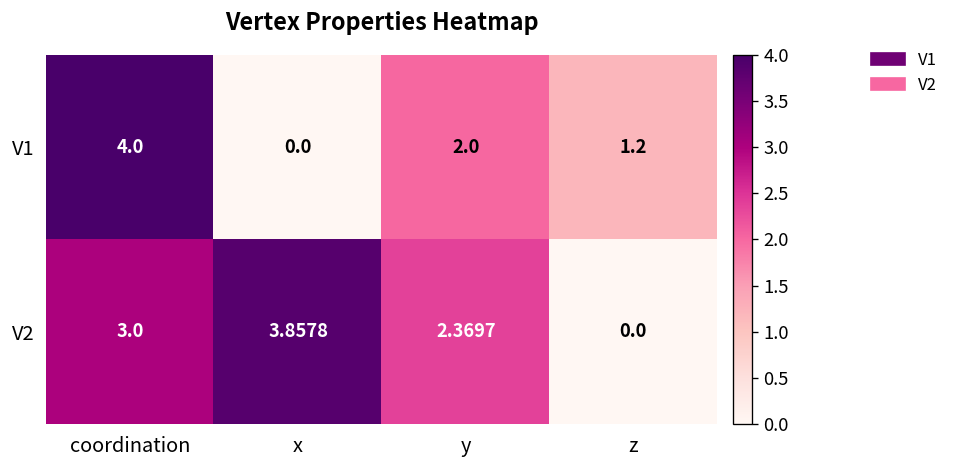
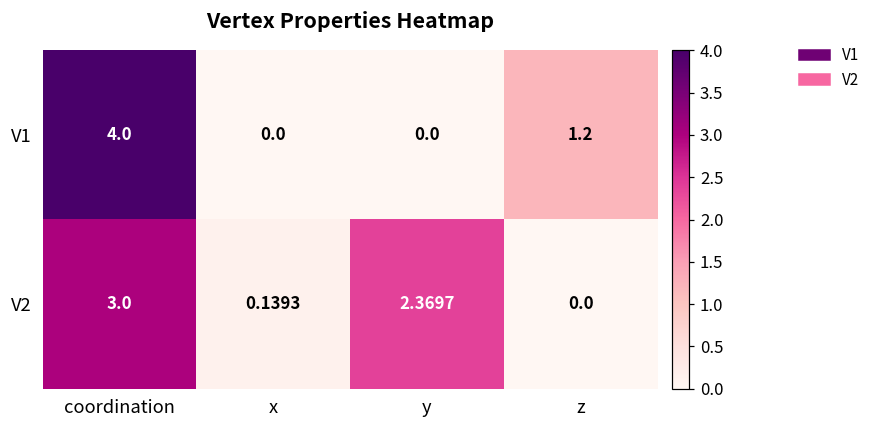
  {
    "V1": {
      "coordination": 4.0,
      "x": 0.0,
-     "y": 2.0,
+     "y": 0.0,
      "z": 1.2
    },
    "V2": {
      "coordination": 3.0,
-     "x": 3.8578,
+     "x": 0.1393,
      "y": 2.3697,
      "z": 0.0
    }
  }
